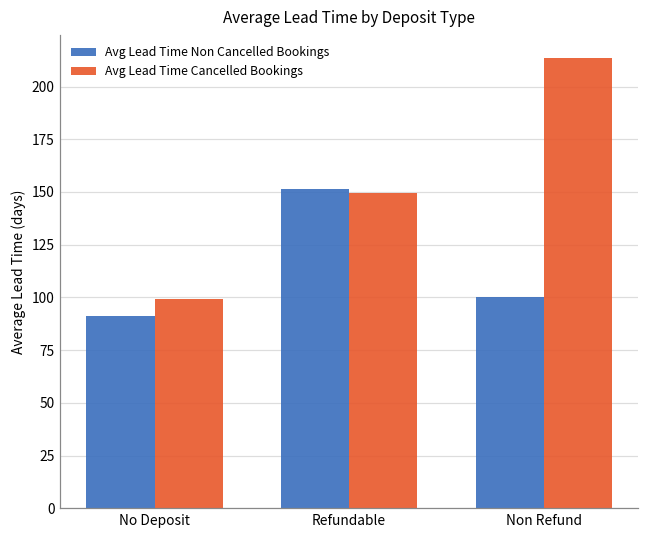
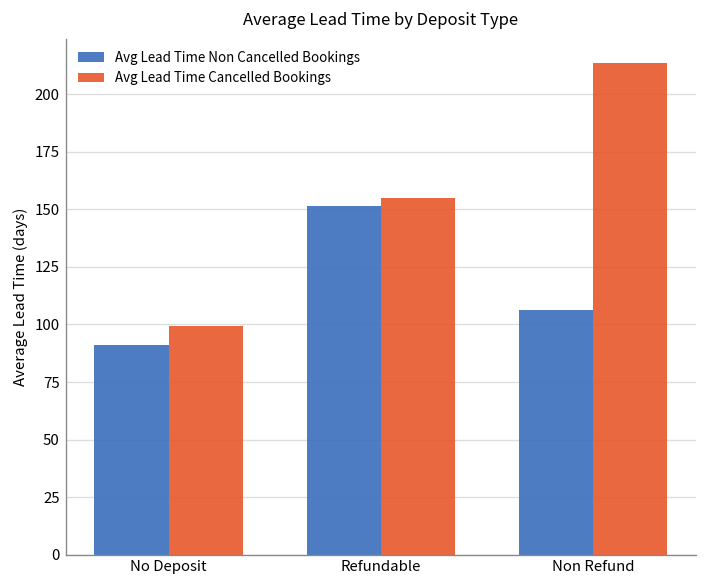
  {
    "Avg Lead Time Non Cancelled Bookings": {
      "No Deposit": 91,
      "Refundable": 151,
-     "Non Refund": 100
+     "Non Refund": 106
    },
    "Avg Lead Time Cancelled Bookings": {
      "No Deposit": 99,
-     "Refundable": 149,
+     "Refundable": 155,
      "Non Refund": 214
    }
  }
